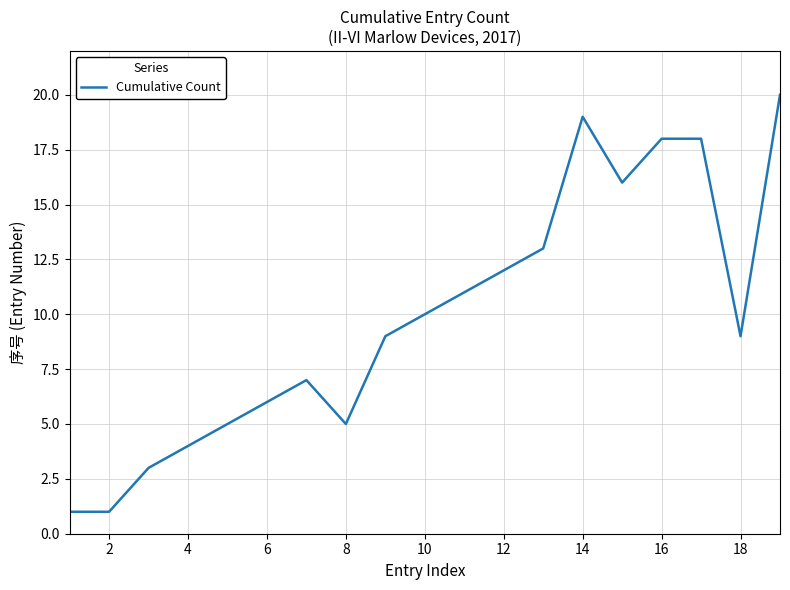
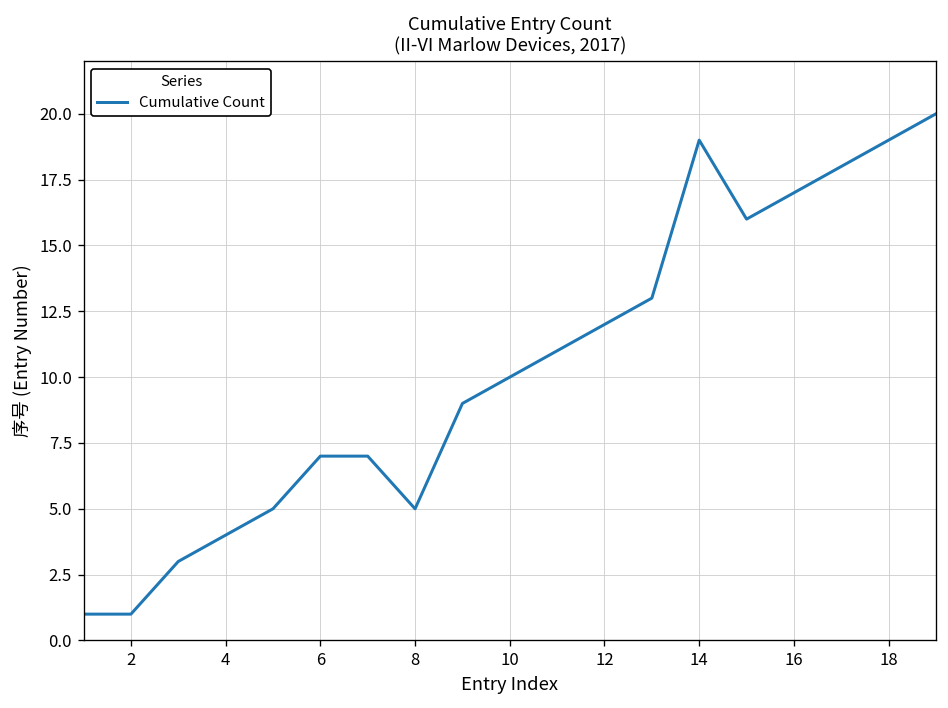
  {
    "2": 1,
    "4": 4,
-   "6": 6,
+   "6": 7,
    "8": 5,
    "10": 10,
    "12": 12,
    "14": 19,
-   "16": 18,
-   "18": 9
+   "16": 17,
+   "18": 19
  }
